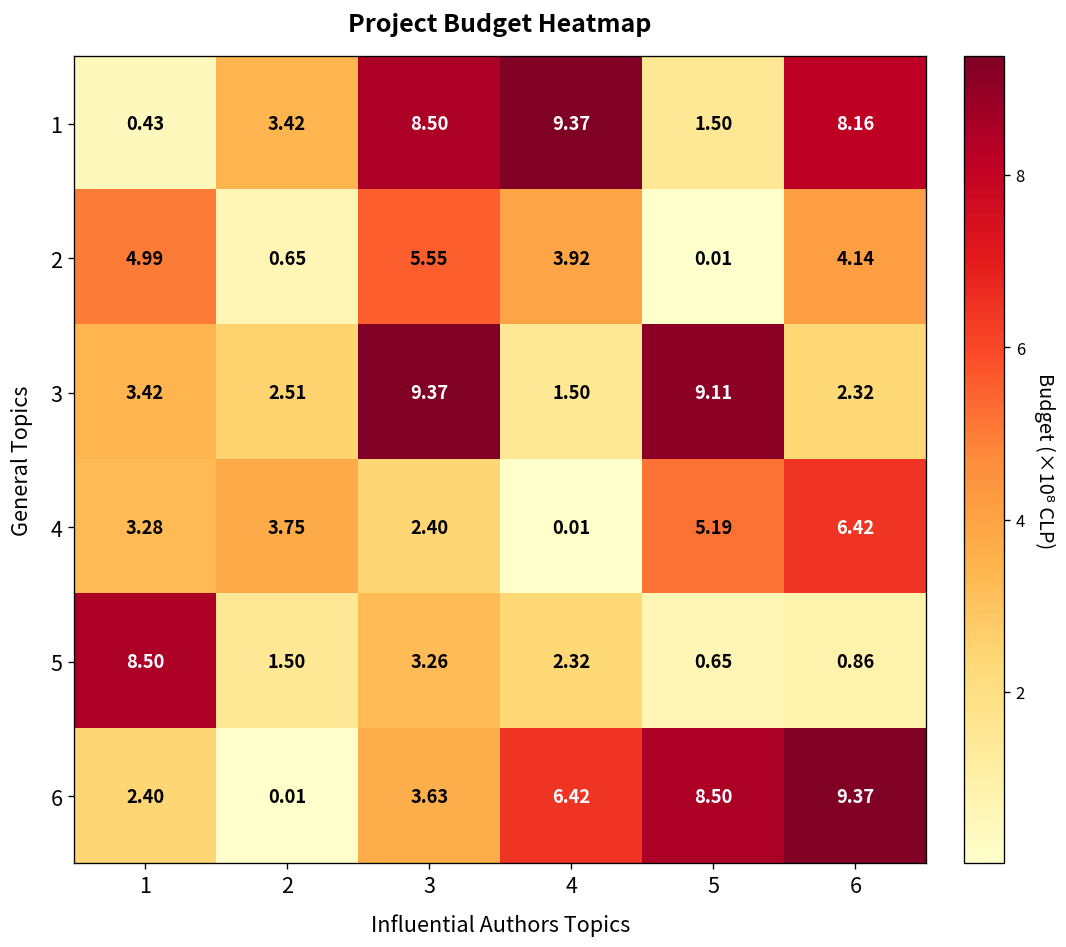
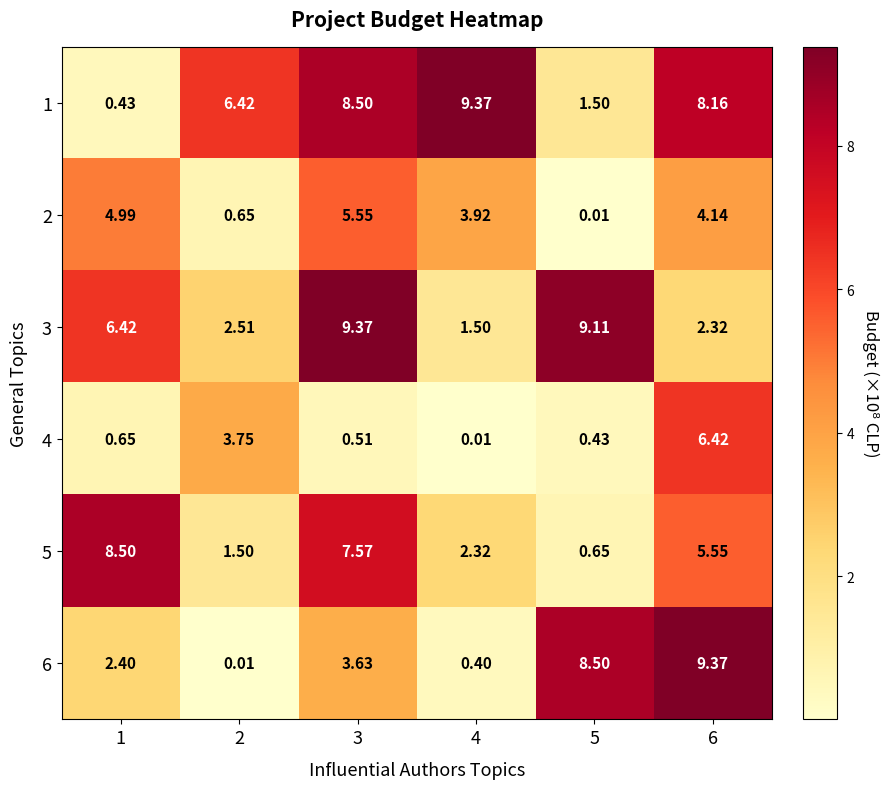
  {
    "1": {
      "1": 0.43,
-     "2": 3.42,
+     "2": 6.42,
      "3": 8.50,
      "4": 9.37,
      "5": 1.50,
      "6": 8.16
    },
    "2": {
      "1": 4.99,
      "2": 0.65,
      "3": 5.55,
      "4": 3.92,
      "5": 0.01,
      "6": 4.14
    },
    "3": {
-     "1": 3.42,
+     "1": 6.42,
      "2": 2.51,
      "3": 9.37,
      "4": 1.50,
      "5": 9.11,
      "6": 2.32
    },
    "4": {
-     "1": 3.28,
+     "1": 0.65,
      "2": 3.75,
-     "3": 2.40,
+     "3": 0.51,
      "4": 0.01,
-     "5": 5.19,
+     "5": 0.43,
      "6": 6.42
    },
    "5": {
      "1": 8.50,
      "2": 1.50,
-     "3": 3.26,
+     "3": 7.57,
      "4": 2.32,
      "5": 0.65,
-     "6": 0.86
+     "6": 5.55
    },
    "6": {
      "1": 2.40,
      "2": 0.01,
      "3": 3.63,
-     "4": 6.42,
+     "4": 0.40,
      "5": 8.50,
      "6": 9.37
    }
  }
